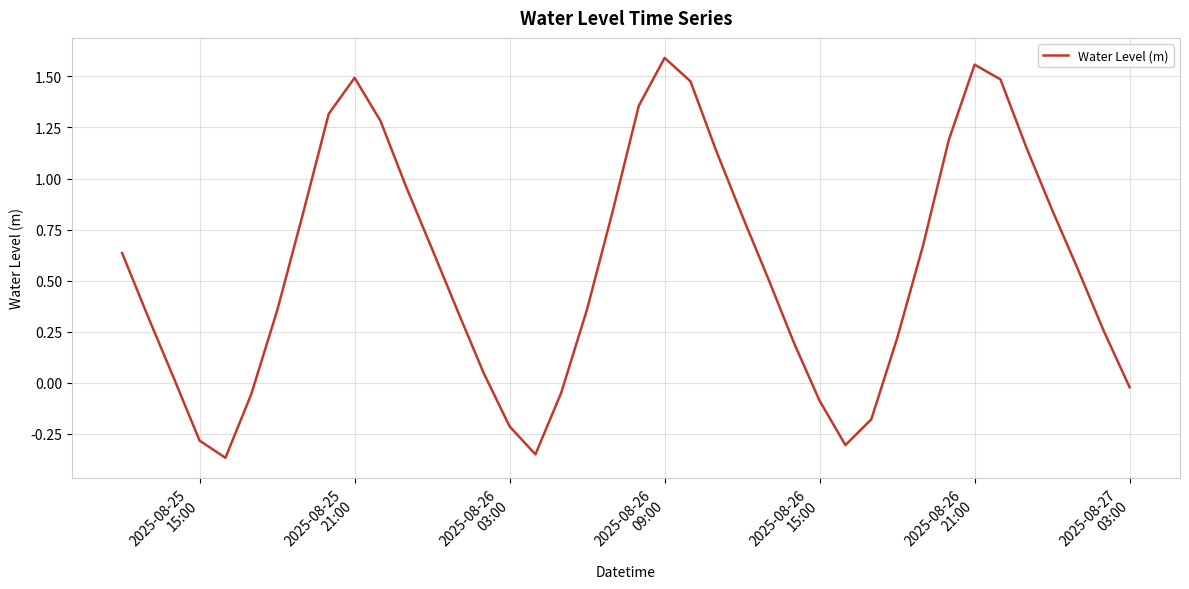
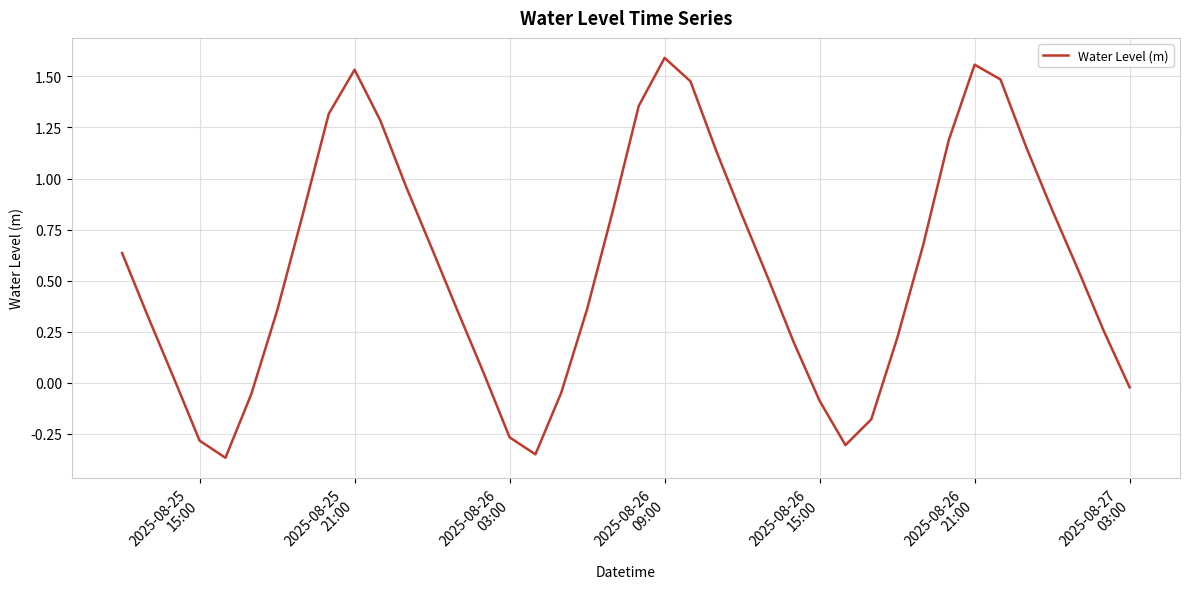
  {
    "2025-08-25 15:00": -0.28,
-   "2025-08-25 21:00": 1.49,
-   "2025-08-26 03:00": -0.21,
+   "2025-08-25 21:00": 1.53,
+   "2025-08-26 03:00": -0.27,
    "2025-08-26 09:00": 1.59,
    "2025-08-26 15:00": -0.09,
    "2025-08-26 21:00": 1.56,
    "2025-08-27 03:00": -0.02
  }
